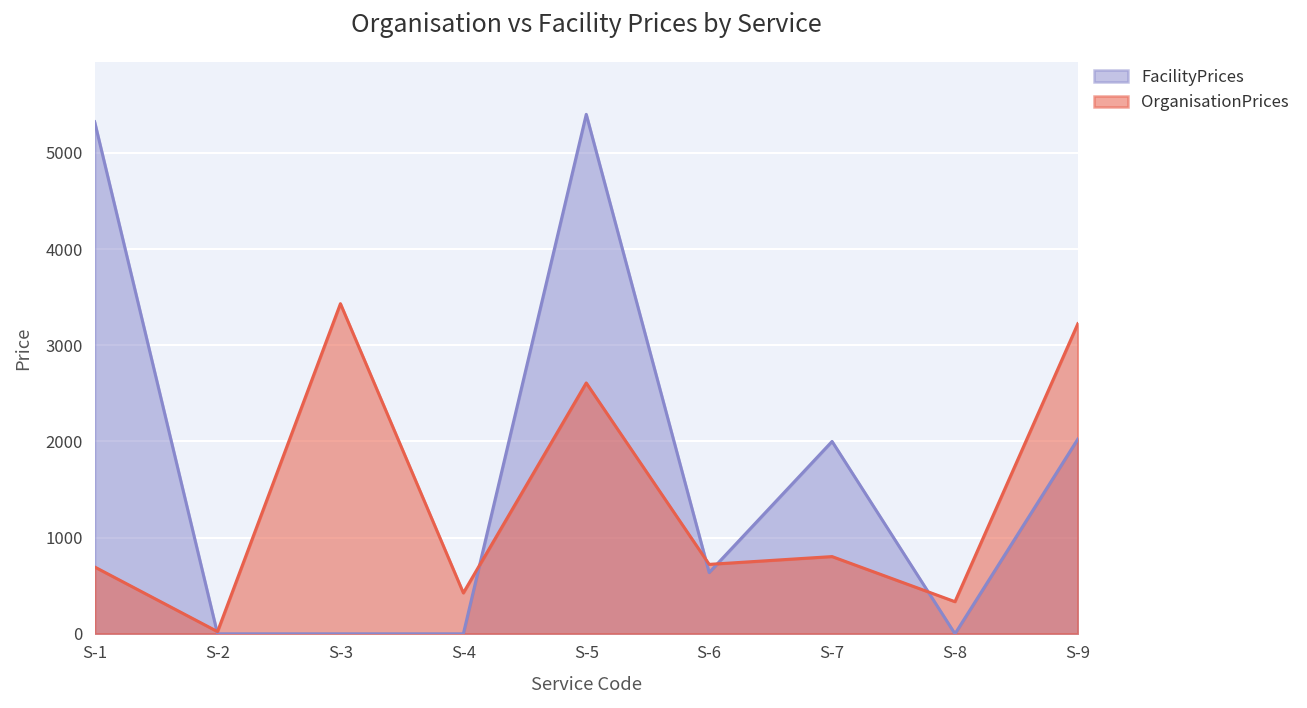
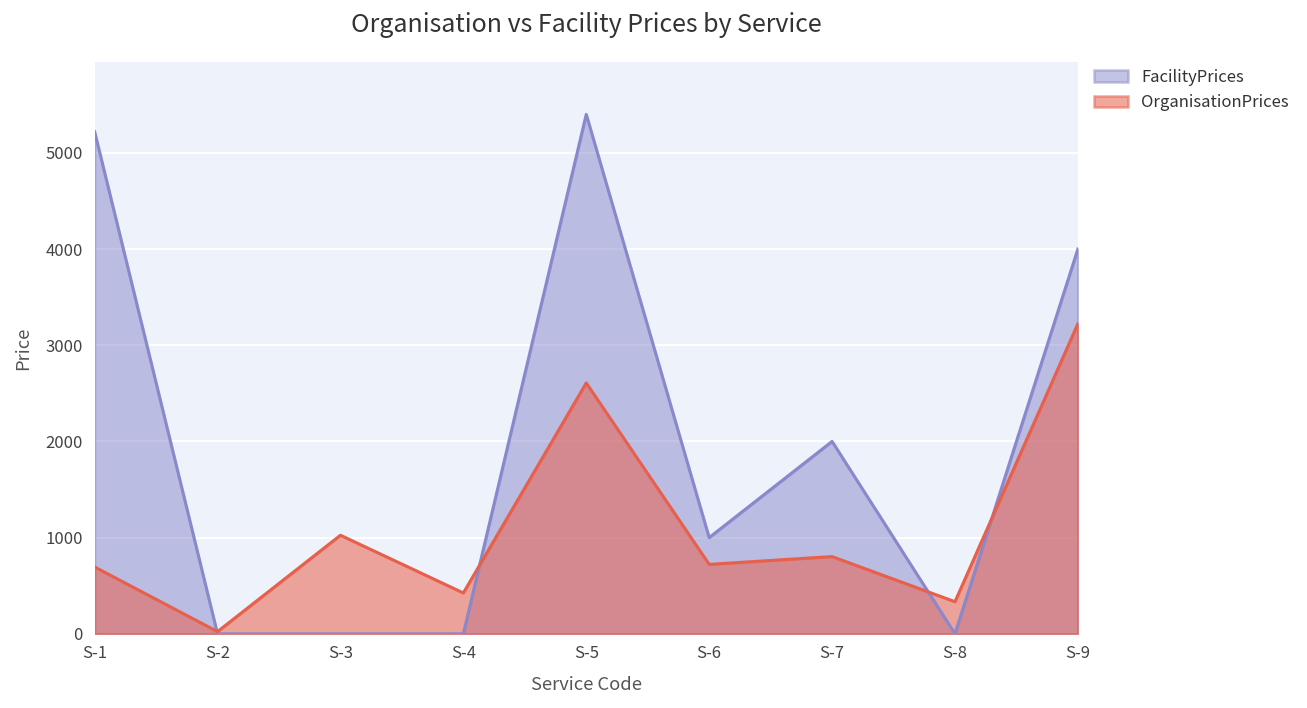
  {
    "FacilityPrices": {
-     "S-1": 5300,
+     "S-1": 5200,
      "S-3": 0,
      "S-4": 0,
      "S-5": 5400,
-     "S-6": 600,
+     "S-6": 1000,
      "S-7": 2000,
      "S-8": 0,
-     "S-9": 2000
+     "S-9": 4000
    },
    "OrganisationPrices": {
      "S-1": 700,
-     "S-3": 3400,
+     "S-3": 1000,
      "S-4": 400,
      "S-5": 2600,
      "S-6": 700,
      "S-7": 800,
      "S-8": 300,
      "S-9": 3200
    }
  }
